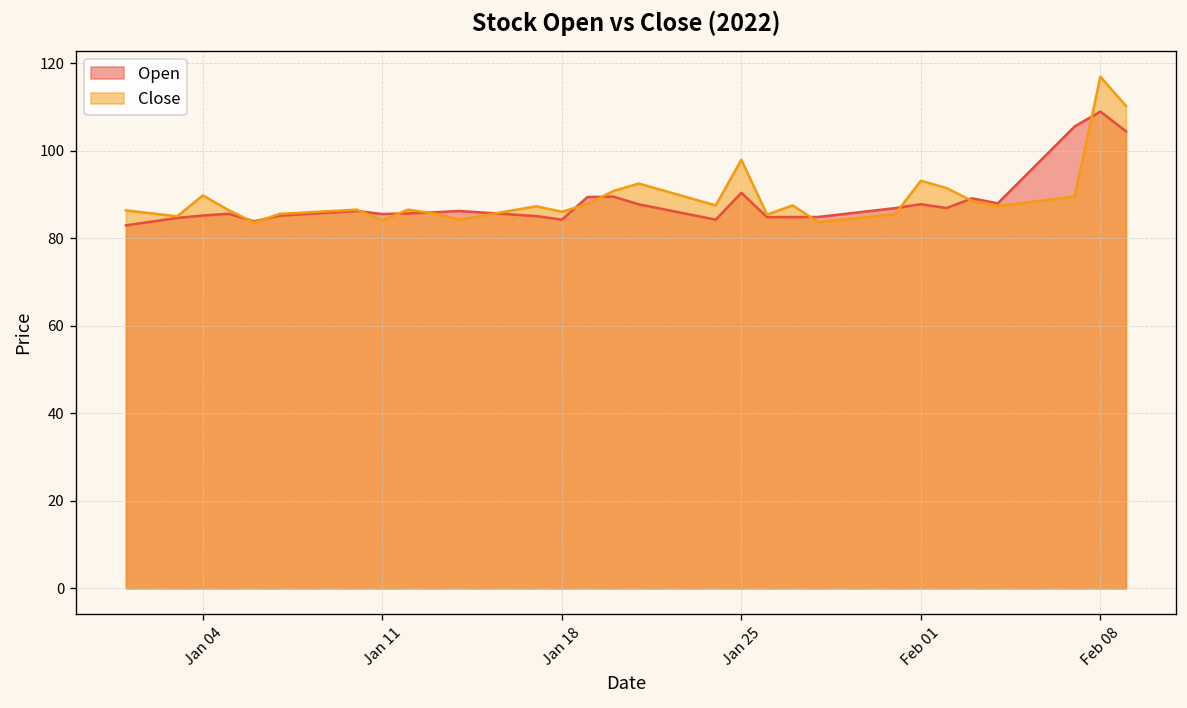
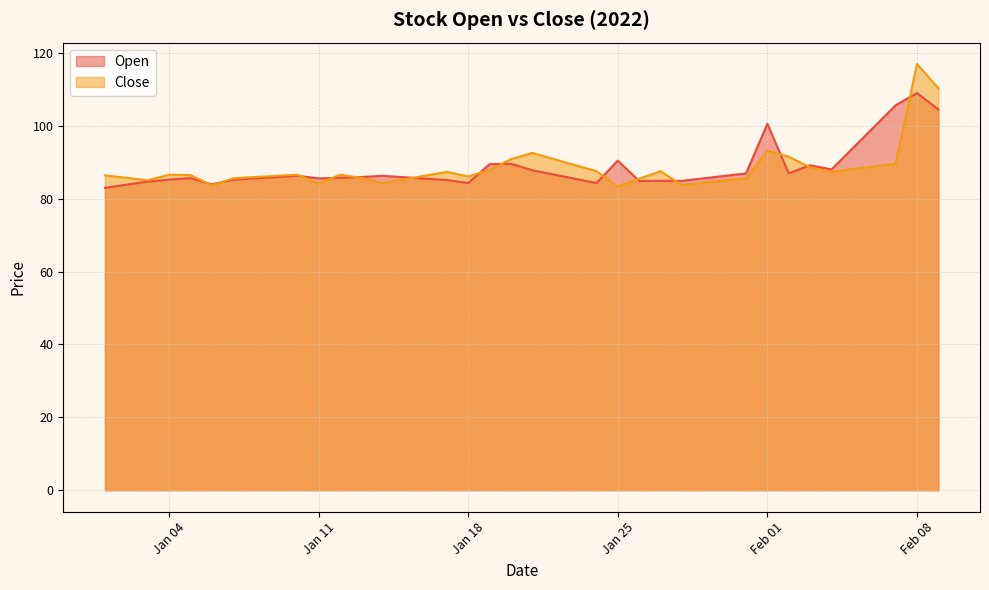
  {
    "Open": {
      "Jan 04": 85,
      "Jan 11": 86,
      "Jan 18": 84,
      "Jan 25": 90,
-     "Feb 01": 88,
+     "Feb 01": 101,
      "Feb 08": 109
    },
    "Close": {
-     "Jan 04": 90,
+     "Jan 04": 87,
      "Jan 11": 84,
      "Jan 18": 86,
-     "Jan 25": 98,
+     "Jan 25": 83,
      "Feb 01": 93,
      "Feb 08": 117
    }
  }
